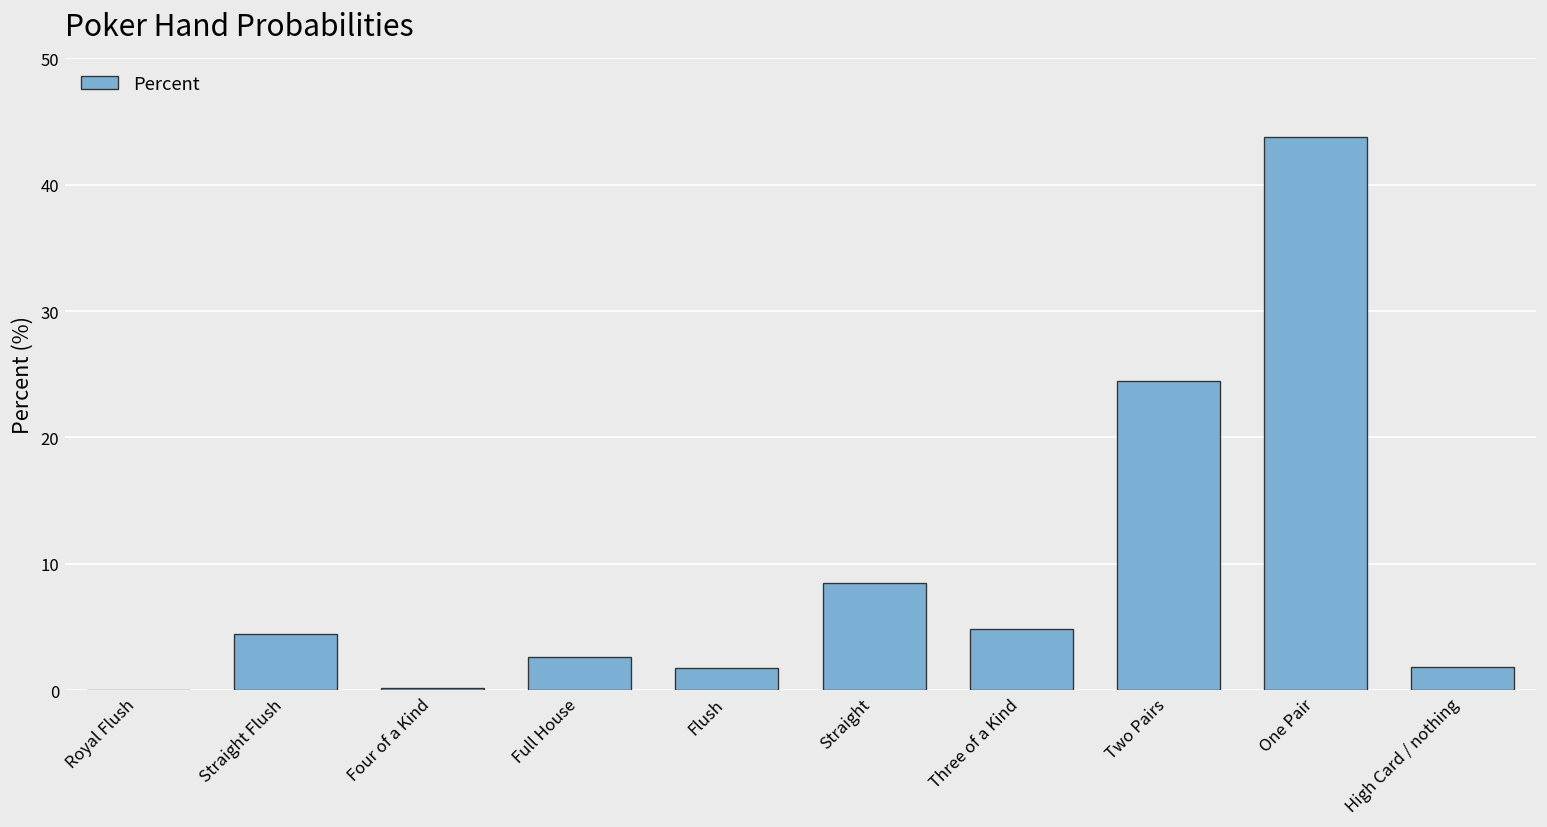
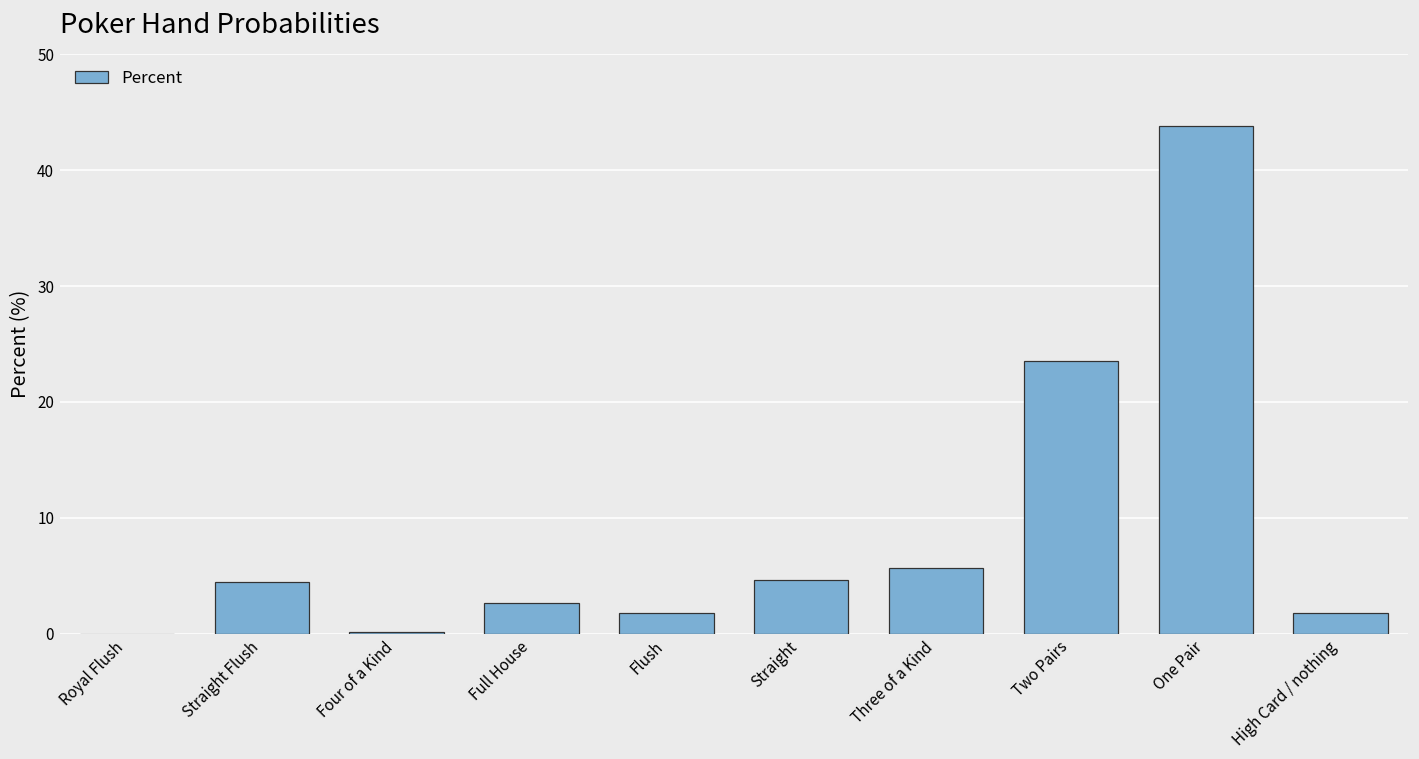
  {
    "Straight Flush": 4.5,
    "Full House": 2.6,
    "Flush": 1.8,
-   "Straight": 8.5,
-   "Three of a Kind": 4.8,
-   "Two Pairs": 24.5,
+   "Straight": 4.6,
+   "Three of a Kind": 5.7,
+   "Two Pairs": 23.5,
    "One Pair": 43.8,
    "High Card / nothing": 1.8
  }
